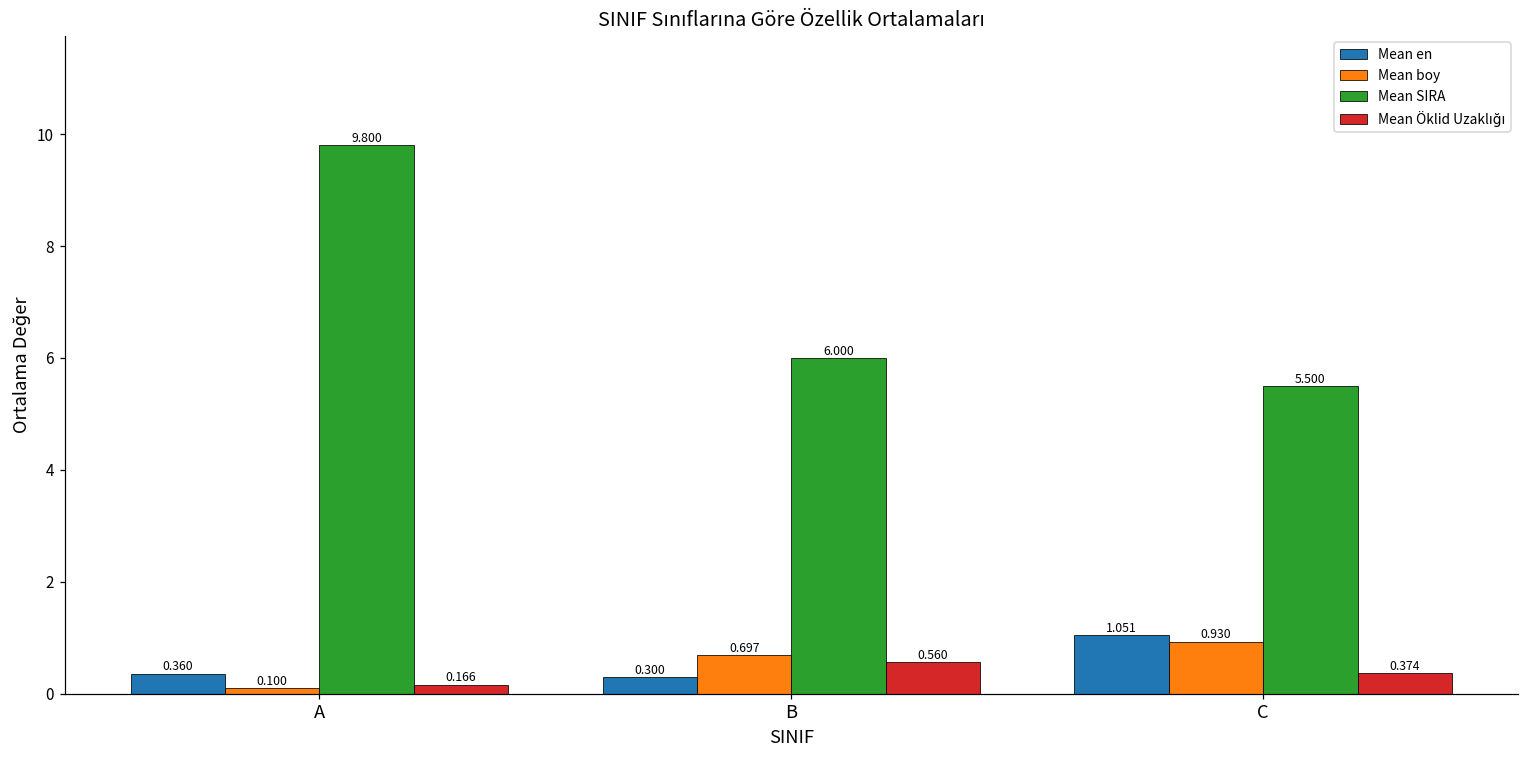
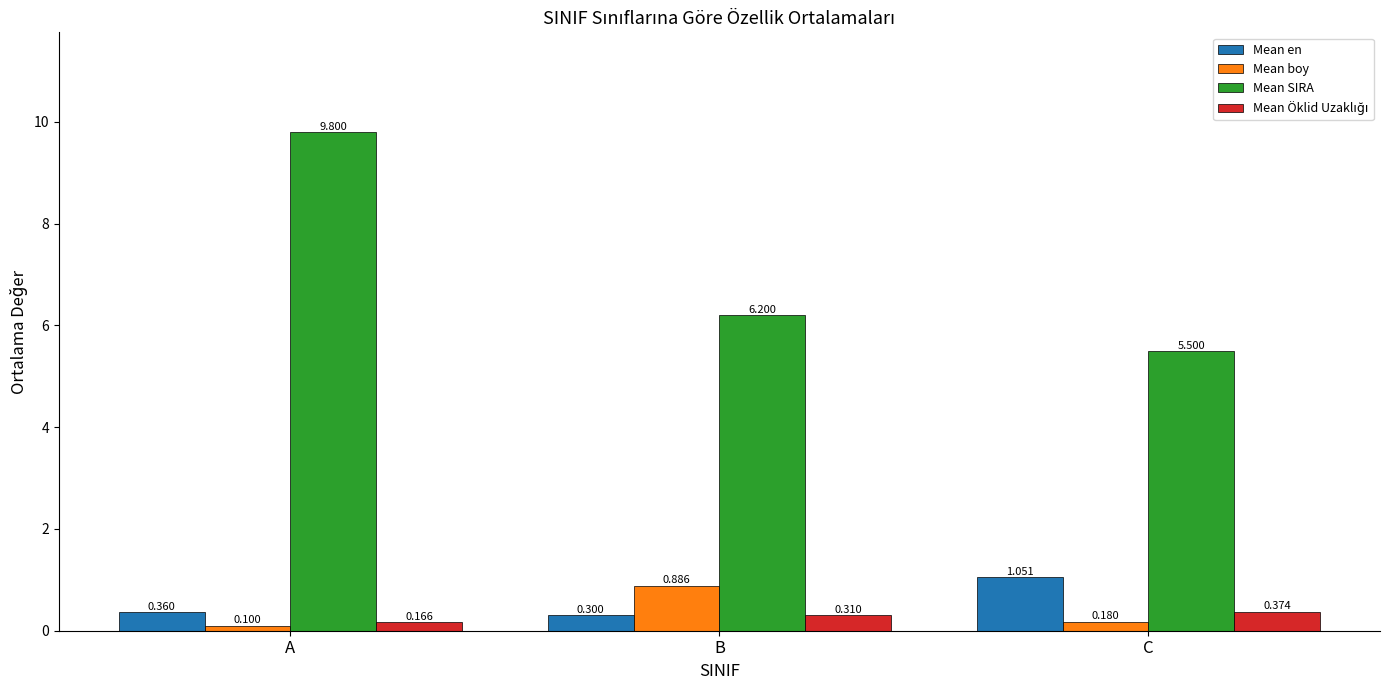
  {
    "Mean en": {
      "A": 0.360,
      "B": 0.300,
      "C": 1.051
    },
    "Mean boy": {
      "A": 0.100,
-     "B": 0.697,
-     "C": 0.930
+     "B": 0.886,
+     "C": 0.180
    },
    "Mean SIRA": {
      "A": 9.800,
-     "B": 6.000,
+     "B": 6.200,
      "C": 5.500
    },
    "Mean Öklid Uzaklığı": {
      "A": 0.166,
-     "B": 0.560,
+     "B": 0.310,
      "C": 0.374
    }
  }
